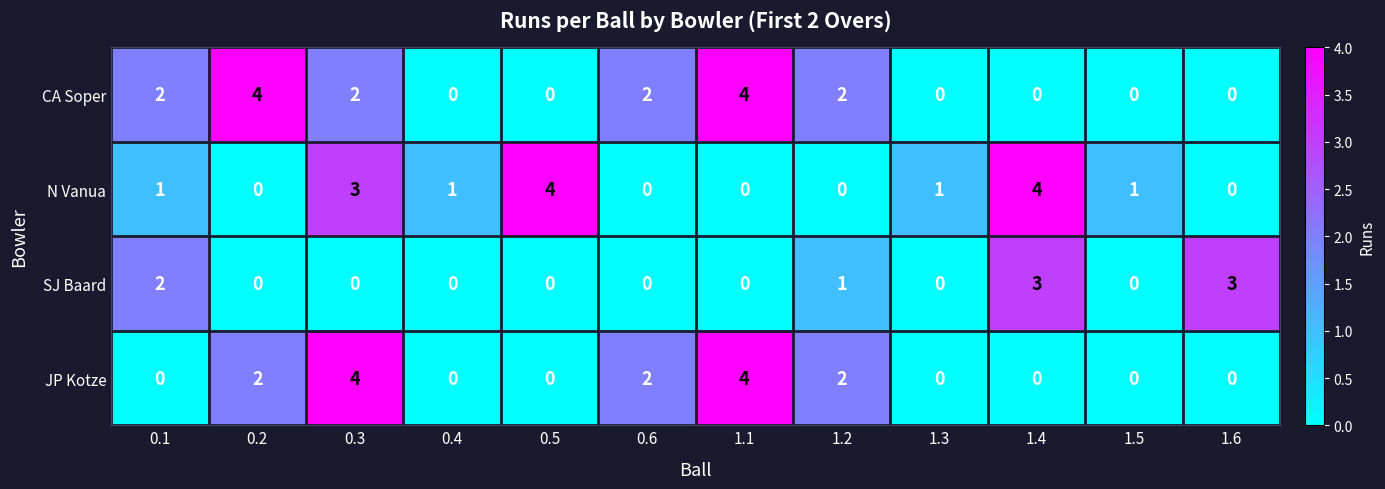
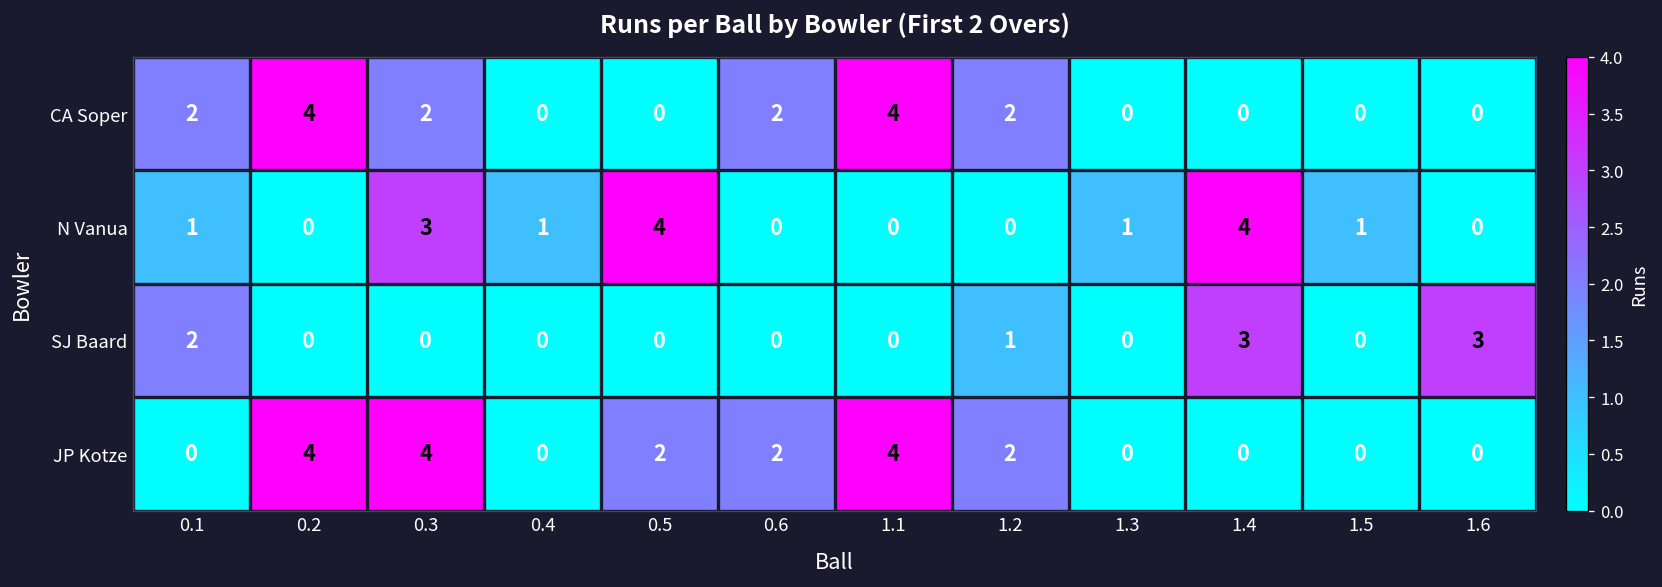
  {
    "CA Soper": {
      "0.1": 2,
      "0.2": 4,
      "0.3": 2,
      "0.4": 0,
      "0.5": 0,
      "0.6": 2,
      "1.1": 4,
      "1.2": 2,
      "1.3": 0,
      "1.4": 0,
      "1.5": 0,
      "1.6": 0
    },
    "N Vanua": {
      "0.1": 1,
      "0.2": 0,
      "0.3": 3,
      "0.4": 1,
      "0.5": 4,
      "0.6": 0,
      "1.1": 0,
      "1.2": 0,
      "1.3": 1,
      "1.4": 4,
      "1.5": 1,
      "1.6": 0
    },
    "SJ Baard": {
      "0.1": 2,
      "0.2": 0,
      "0.3": 0,
      "0.4": 0,
      "0.5": 0,
      "0.6": 0,
      "1.1": 0,
      "1.2": 1,
      "1.3": 0,
      "1.4": 3,
      "1.5": 0,
      "1.6": 3
    },
    "JP Kotze": {
      "0.1": 0,
-     "0.2": 2,
+     "0.2": 4,
      "0.3": 4,
      "0.4": 0,
-     "0.5": 0,
+     "0.5": 2,
      "0.6": 2,
      "1.1": 4,
      "1.2": 2,
      "1.3": 0,
      "1.4": 0,
      "1.5": 0,
      "1.6": 0
    }
  }
